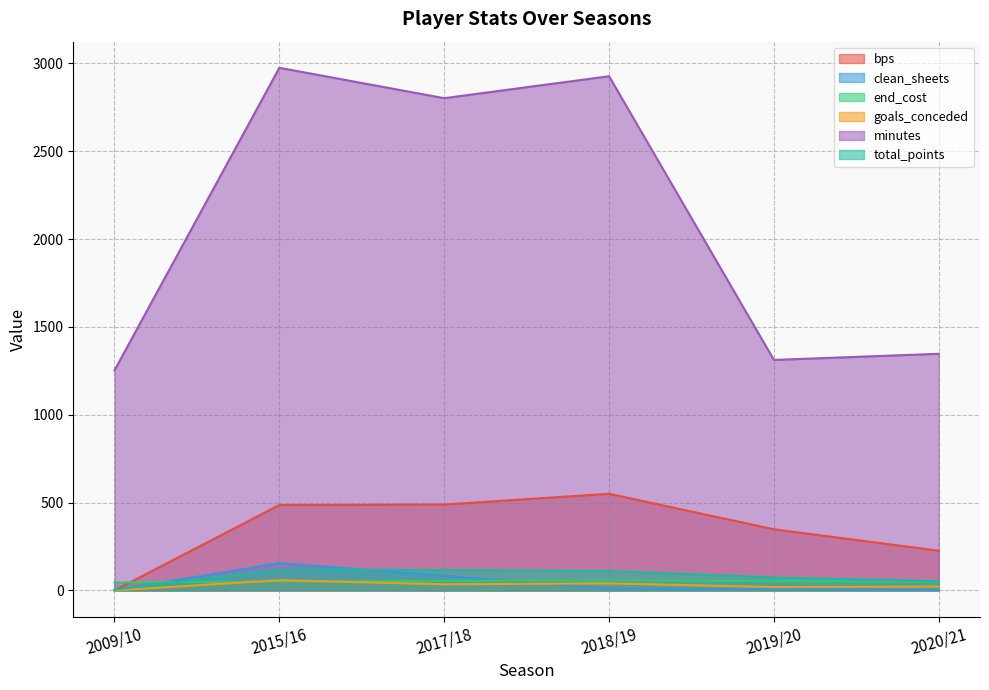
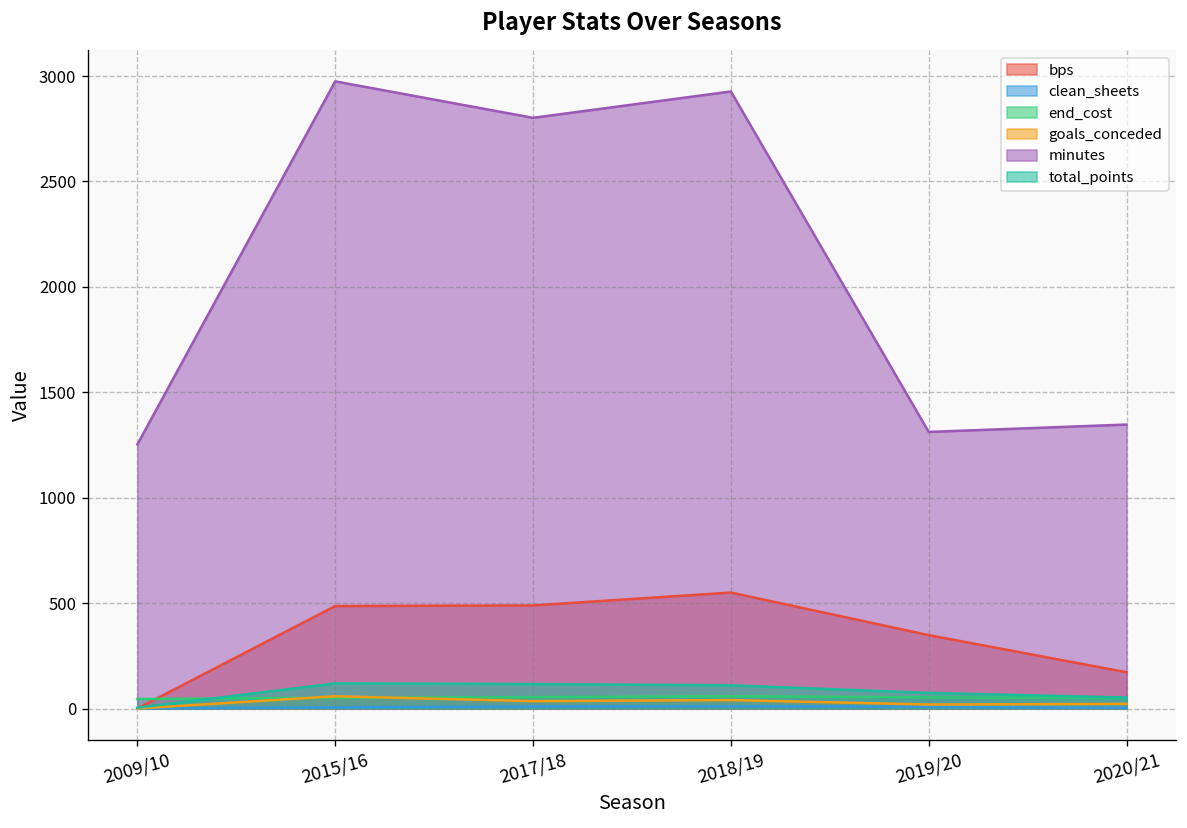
  {
    "bps": {
      "2015/16": 490,
      "2017/18": 490,
      "2018/19": 550,
      "2019/20": 350,
-     "2020/21": 230
+     "2020/21": 170
    },
    "clean_sheets": {
-     "2015/16": 160,
-     "2017/18": 80,
+     "2015/16": 10,
+     "2017/18": 10,
      "2018/19": 10,
      "2020/21": 0
    },
    "goals_conceded": {
      "2017/18": 40,
      "2018/19": 40,
      "2020/21": 20
    },
    "minutes": {
      "2009/10": 1250,
      "2015/16": 2980,
      "2017/18": 2800,
      "2018/19": 2930,
      "2019/20": 1310,
      "2020/21": 1350
    }
  }
